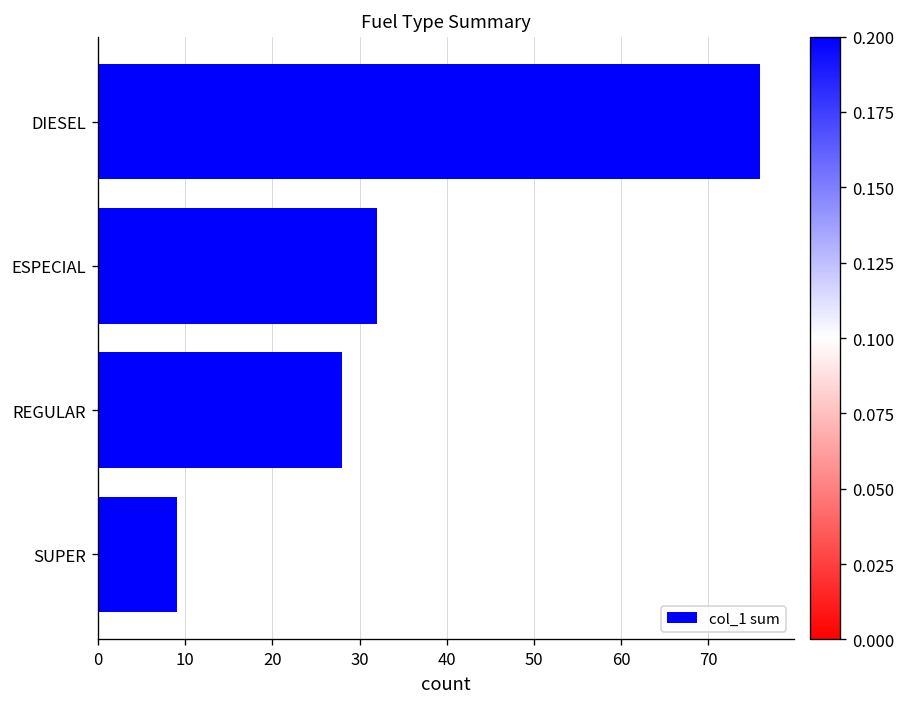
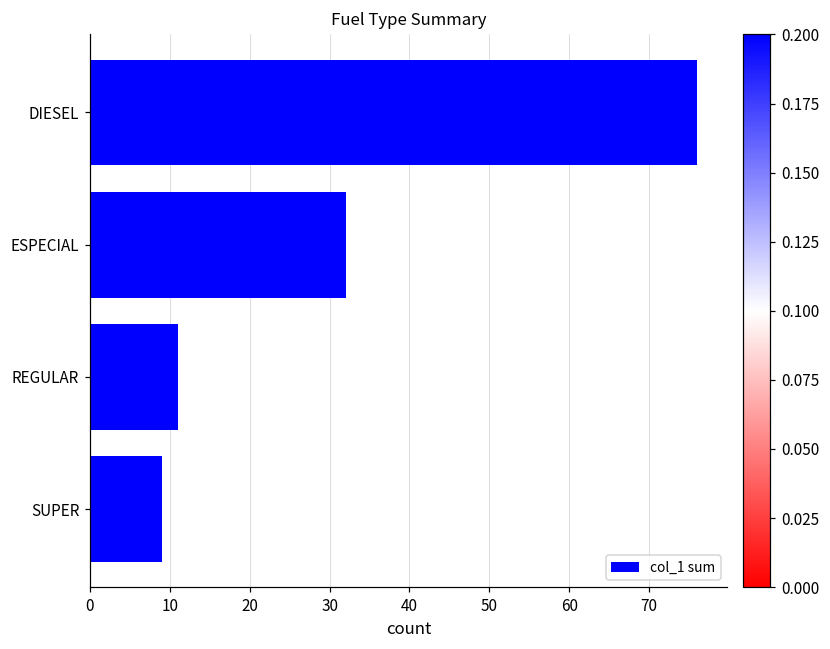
  {
    "DIESEL": 76,
    "ESPECIAL": 32,
-   "REGULAR": 28,
+   "REGULAR": 11,
    "SUPER": 9
  }
